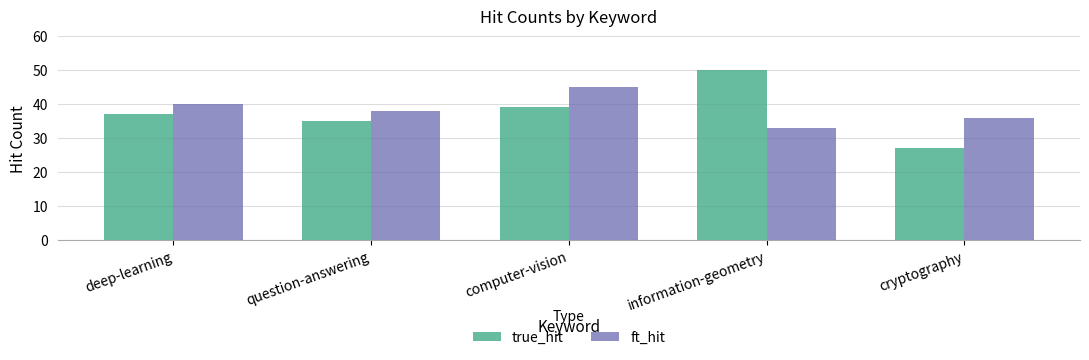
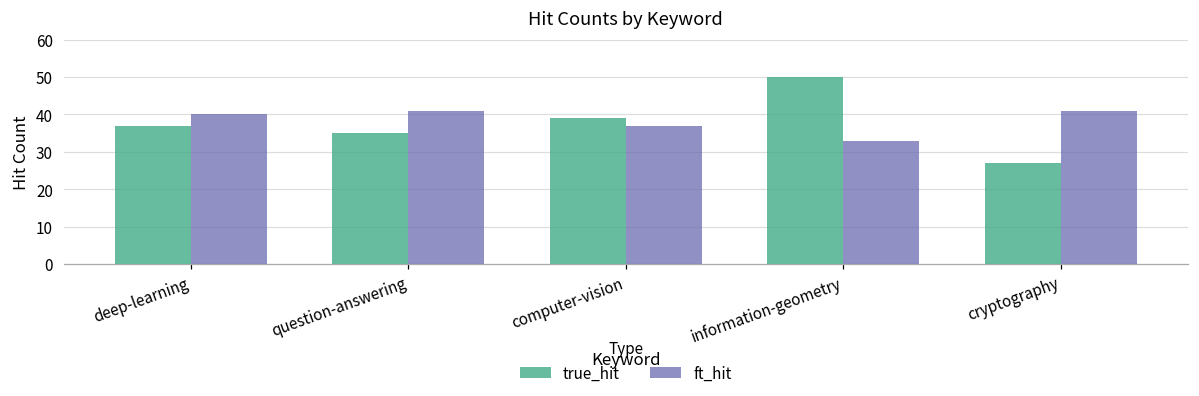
  {
    "true_hit": {
      "deep-learning": 37,
      "question-answering": 35,
      "computer-vision": 39,
      "information-geometry": 50,
      "cryptography": 27
    },
    "ft_hit": {
      "deep-learning": 40,
-     "question-answering": 38,
-     "computer-vision": 45,
+     "question-answering": 41,
+     "computer-vision": 37,
      "information-geometry": 33,
-     "cryptography": 36
+     "cryptography": 41
    }
  }
